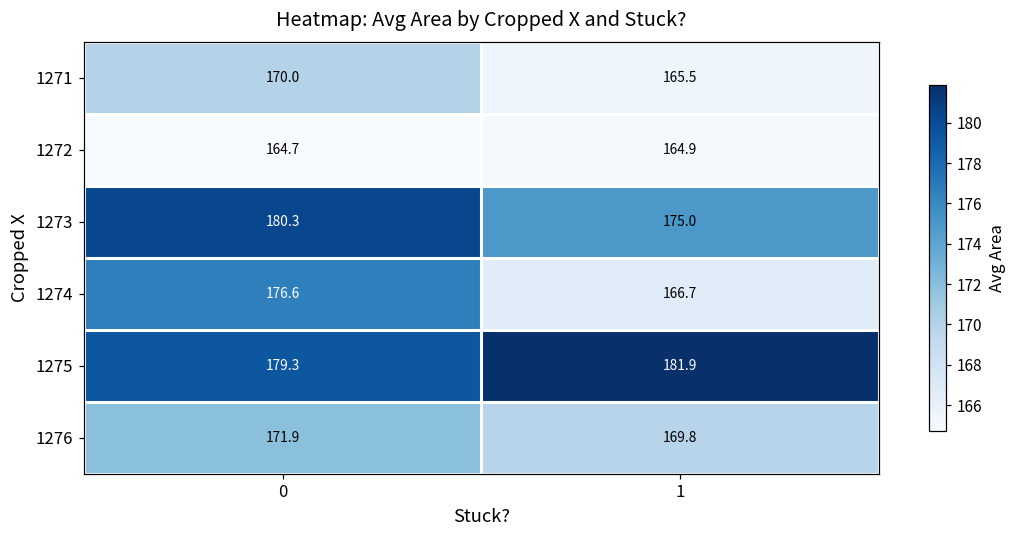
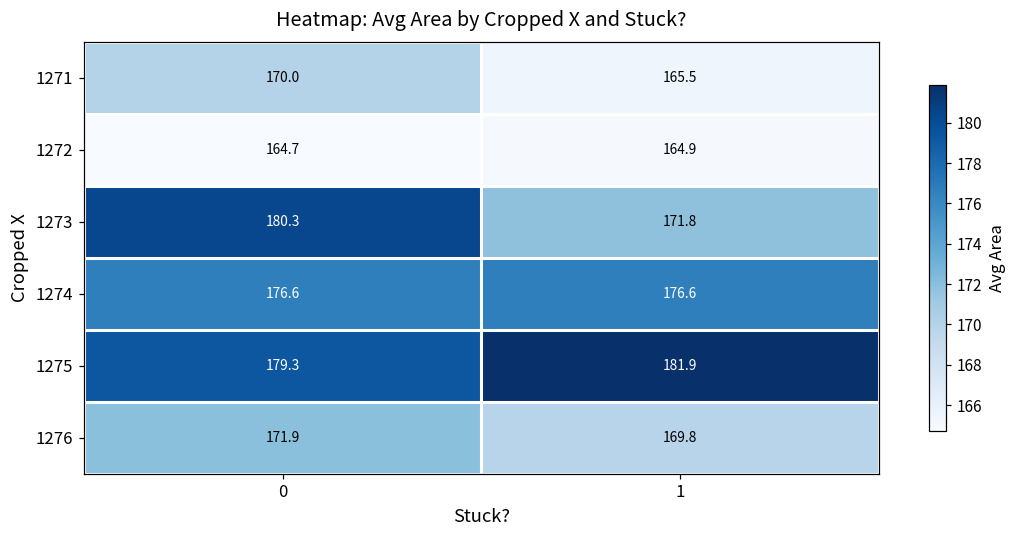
  {
    "1271": {
      "0": 170.0,
      "1": 165.5
    },
    "1272": {
      "0": 164.7,
      "1": 164.9
    },
    "1273": {
      "0": 180.3,
-     "1": 175.0
+     "1": 171.8
    },
    "1274": {
      "0": 176.6,
-     "1": 166.7
+     "1": 176.6
    },
    "1275": {
      "0": 179.3,
      "1": 181.9
    },
    "1276": {
      "0": 171.9,
      "1": 169.8
    }
  }
